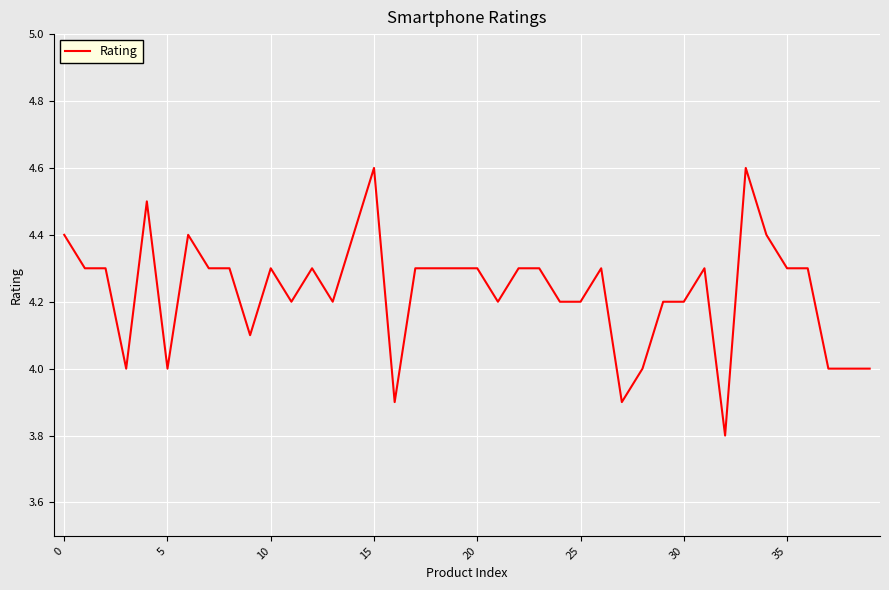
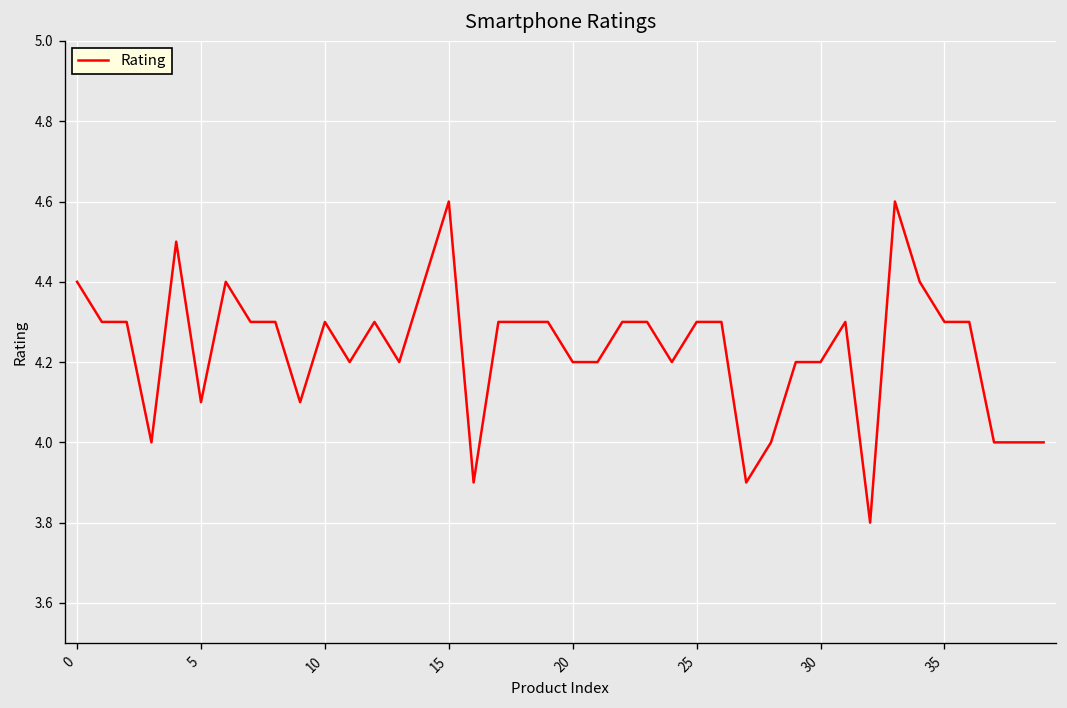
  {
    "0": 4.4,
-   "5": 4.0,
+   "5": 4.1,
    "10": 4.3,
    "15": 4.6,
-   "20": 4.3,
-   "25": 4.2,
+   "20": 4.2,
+   "25": 4.3,
    "30": 4.2,
    "35": 4.3
  }
